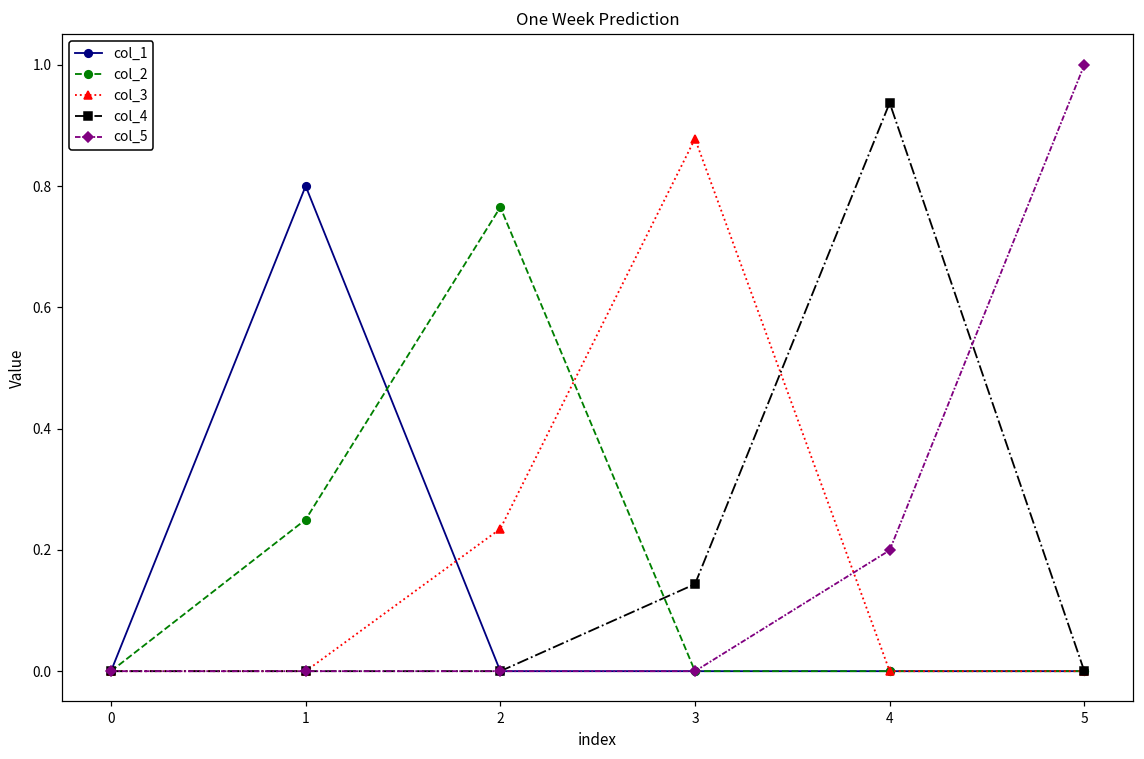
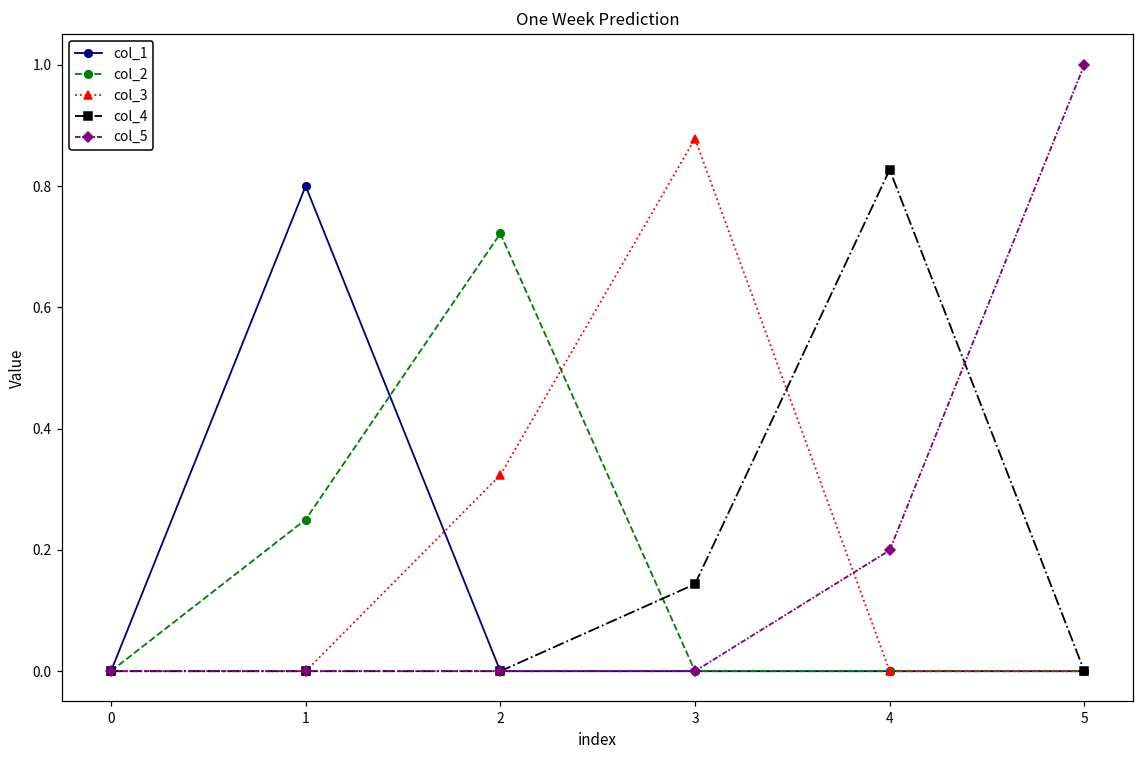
  {
    "col_1": {
      "1": 0.80
    },
    "col_2": {
      "1": 0.25,
-     "2": 0.77
+     "2": 0.72
    },
    "col_3": {
-     "2": 0.23,
+     "2": 0.32,
      "3": 0.88
    },
    "col_4": {
      "3": 0.14,
-     "4": 0.94
+     "4": 0.83
    },
    "col_5": {
      "4": 0.20,
      "5": 1.00
    }
  }
